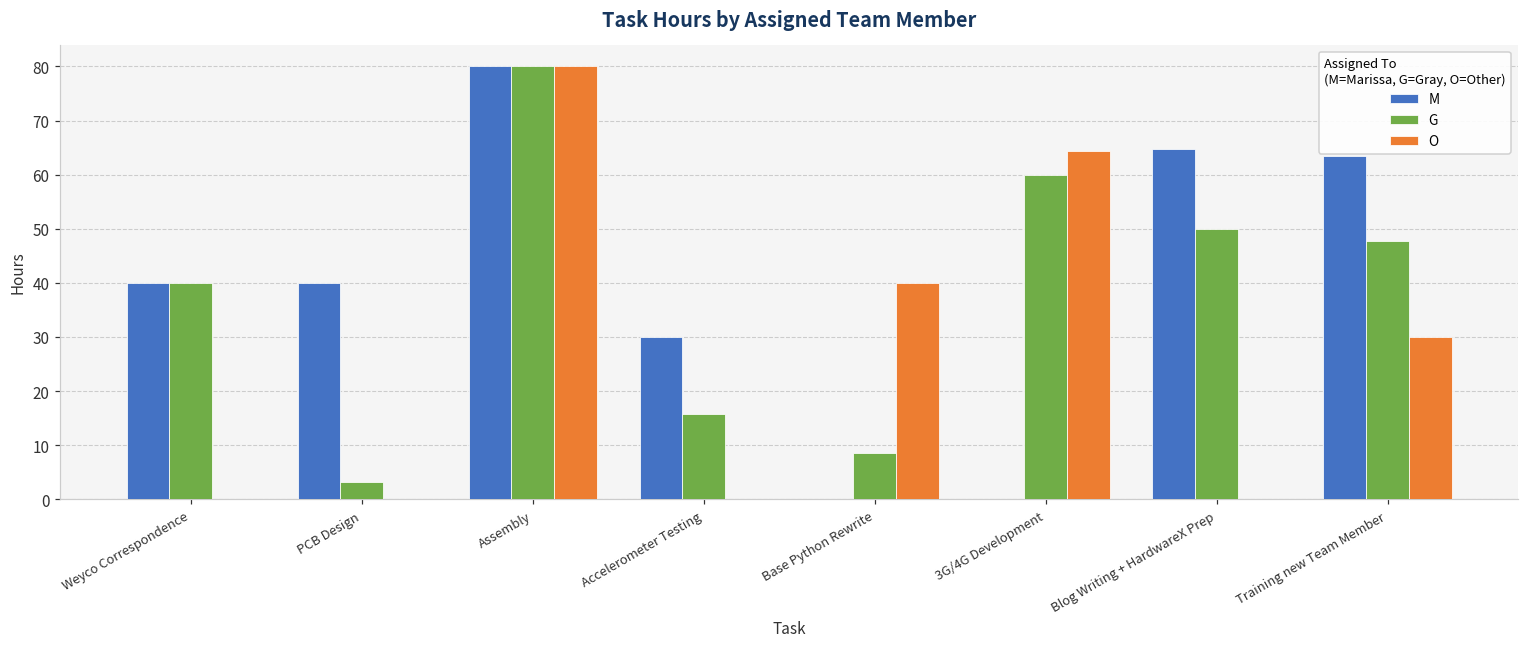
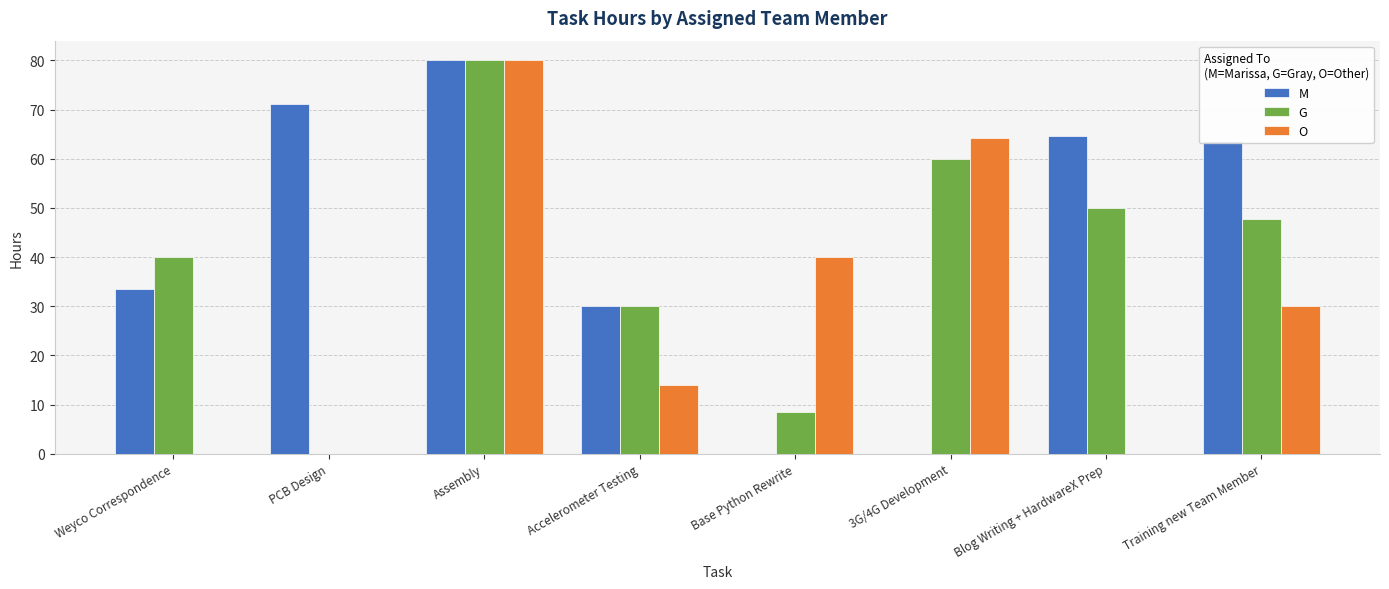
  {
    "M": {
-     "Weyco Correspondence": 40,
-     "PCB Design": 40,
+     "Weyco Correspondence": 33,
+     "PCB Design": 71,
      "Assembly": 80,
      "Accelerometer Testing": 30,
      "Base Python Rewrite": 0,
      "3G/4G Development": 0,
      "Blog Writing + HardwareX Prep": 65
    },
    "G": {
      "Weyco Correspondence": 40,
-     "PCB Design": 3,
+     "PCB Design": 0,
      "Assembly": 80,
-     "Accelerometer Testing": 16,
+     "Accelerometer Testing": 30,
      "Base Python Rewrite": 9,
      "3G/4G Development": 60,
      "Blog Writing + HardwareX Prep": 50,
      "Training new Team Member": 48
    },
    "O": {
      "Weyco Correspondence": 0,
      "PCB Design": 0,
      "Assembly": 80,
-     "Accelerometer Testing": 0,
+     "Accelerometer Testing": 14,
      "Base Python Rewrite": 40,
      "3G/4G Development": 64,
      "Blog Writing + HardwareX Prep": 0,
      "Training new Team Member": 30
    }
  }
